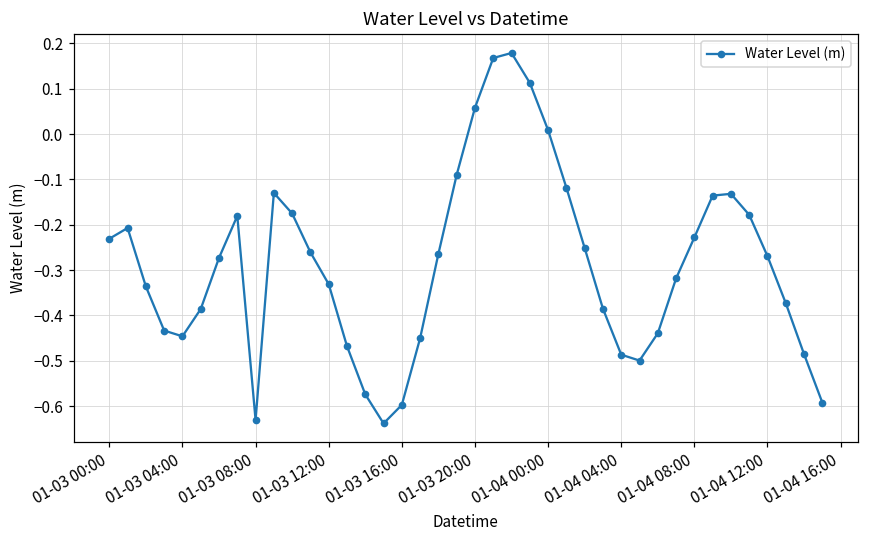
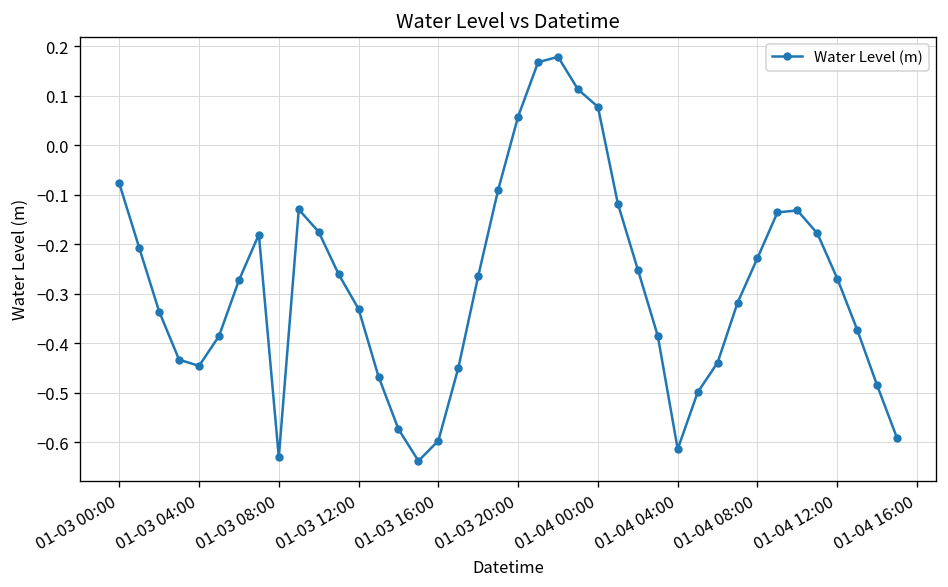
  {
-   "01-03 00:00": -0.23,
+   "01-03 00:00": -0.08,
    "01-03 04:00": -0.45,
    "01-03 08:00": -0.63,
    "01-03 12:00": -0.33,
    "01-03 16:00": -0.60,
    "01-03 20:00": 0.06,
-   "01-04 00:00": 0.01,
-   "01-04 04:00": -0.49,
+   "01-04 00:00": 0.08,
+   "01-04 04:00": -0.61,
    "01-04 08:00": -0.23,
    "01-04 12:00": -0.27
  }
